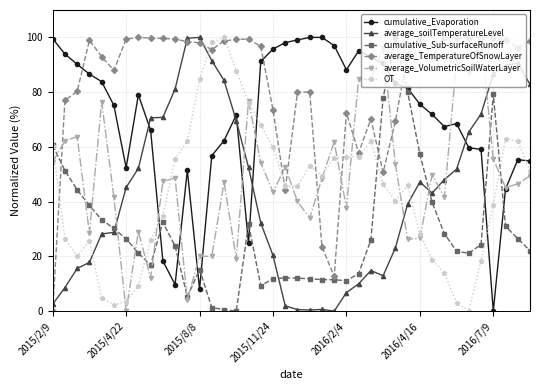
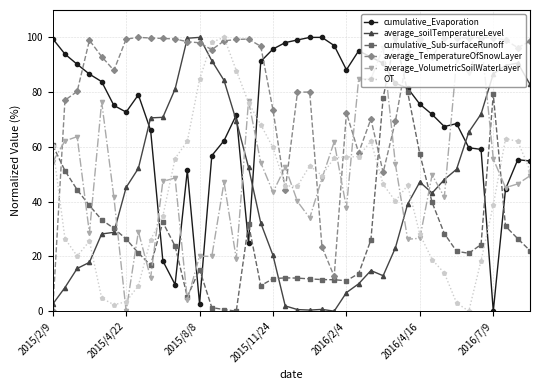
  {
    "cumulative_Evaporation": {
      "2015/2/9": 100,
-     "2015/4/22": 52,
-     "2015/8/8": 8,
+     "2015/4/22": 73,
+     "2015/8/8": 3,
      "2015/11/24": 96,
      "2016/2/4": 88,
      "2016/4/16": 76,
      "2016/7/9": 0
    }
  }
